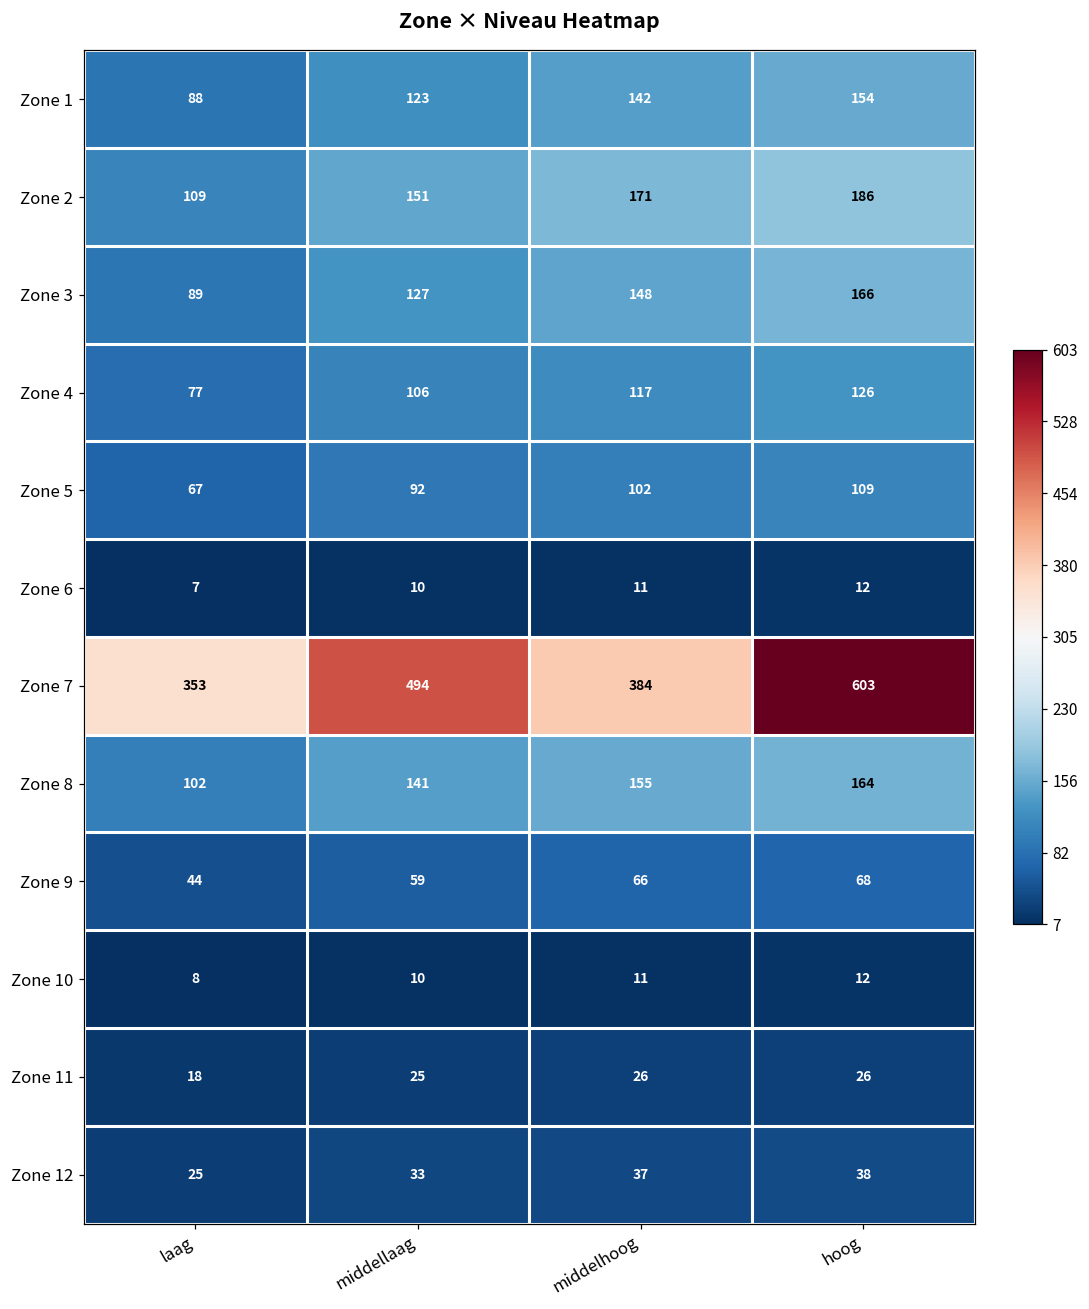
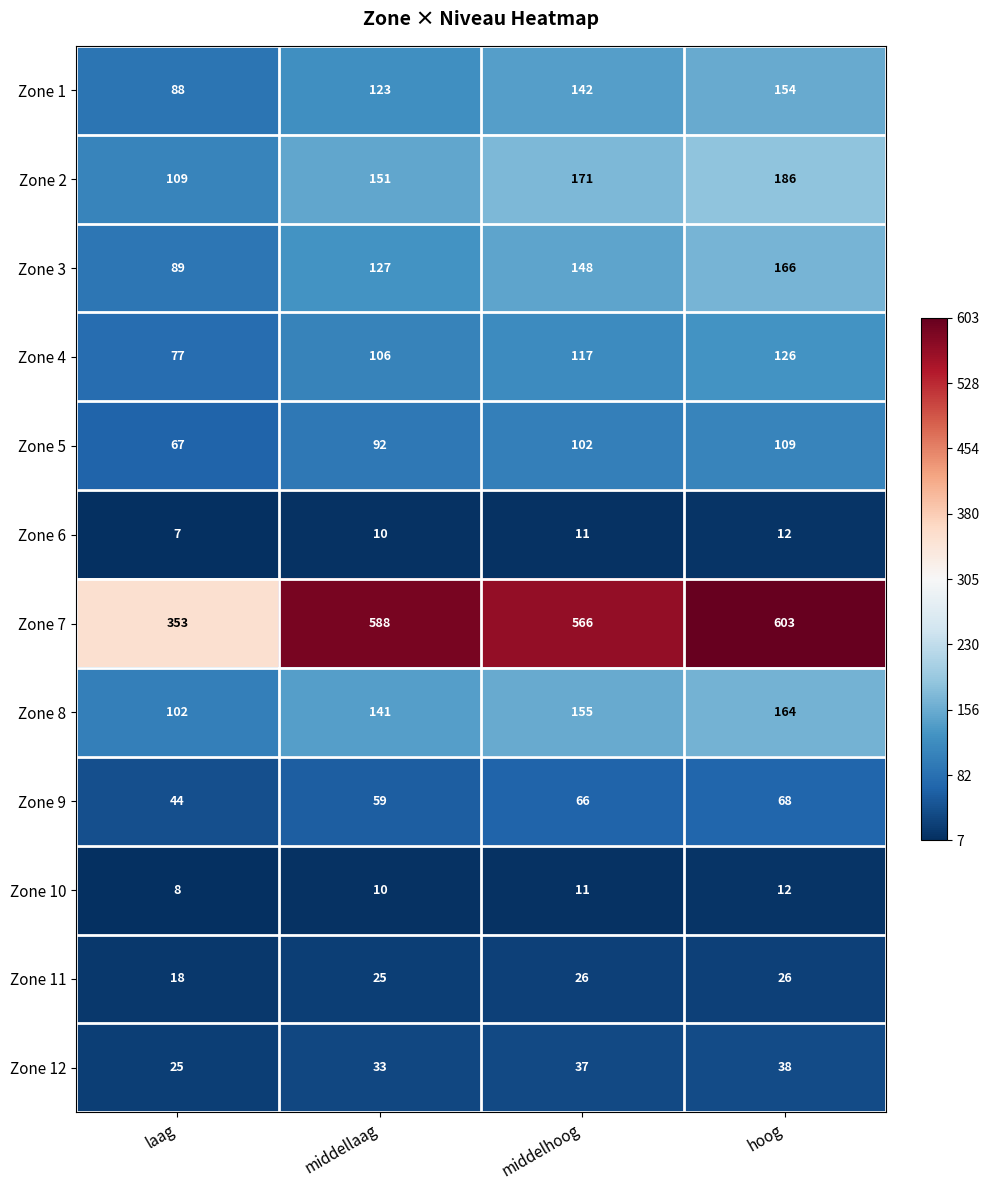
  {
    "Zone 1": {
      "laag": 88,
      "middellaag": 123,
      "middelhoog": 142,
      "hoog": 154
    },
    "Zone 2": {
      "laag": 109,
      "middellaag": 151,
      "middelhoog": 171,
      "hoog": 186
    },
    "Zone 3": {
      "laag": 89,
      "middellaag": 127,
      "middelhoog": 148,
      "hoog": 166
    },
    "Zone 4": {
      "laag": 77,
      "middellaag": 106,
      "middelhoog": 117,
      "hoog": 126
    },
    "Zone 5": {
      "laag": 67,
      "middellaag": 92,
      "middelhoog": 102,
      "hoog": 109
    },
    "Zone 6": {
      "laag": 7,
      "middellaag": 10,
      "middelhoog": 11,
      "hoog": 12
    },
    "Zone 7": {
      "laag": 353,
-     "middellaag": 494,
-     "middelhoog": 384,
+     "middellaag": 588,
+     "middelhoog": 566,
      "hoog": 603
    },
    "Zone 8": {
      "laag": 102,
      "middellaag": 141,
      "middelhoog": 155,
      "hoog": 164
    },
    "Zone 9": {
      "laag": 44,
      "middellaag": 59,
      "middelhoog": 66,
      "hoog": 68
    },
    "Zone 10": {
      "laag": 8,
      "middellaag": 10,
      "middelhoog": 11,
      "hoog": 12
    },
    "Zone 11": {
      "laag": 18,
      "middellaag": 25,
      "middelhoog": 26,
      "hoog": 26
    },
    "Zone 12": {
      "laag": 25,
      "middellaag": 33,
      "middelhoog": 37,
      "hoog": 38
    }
  }
